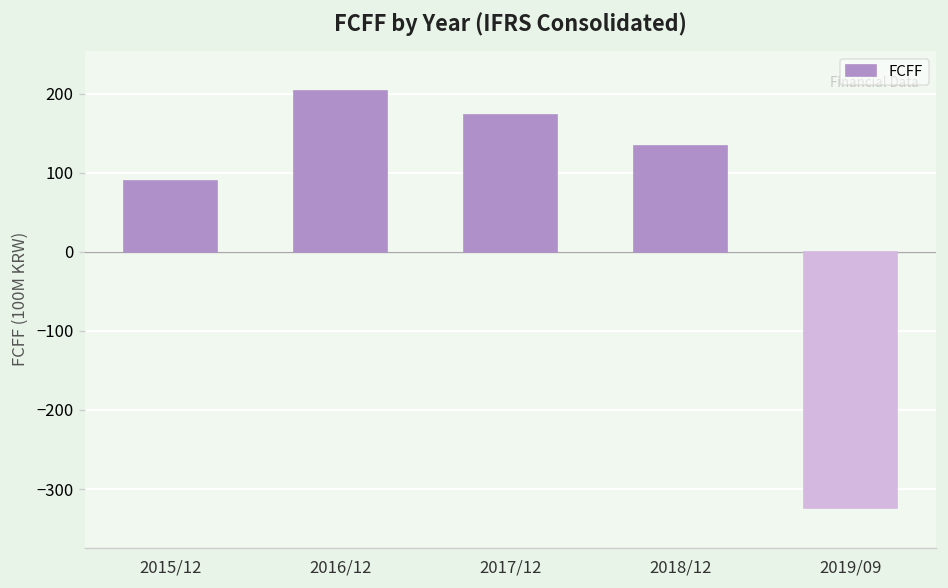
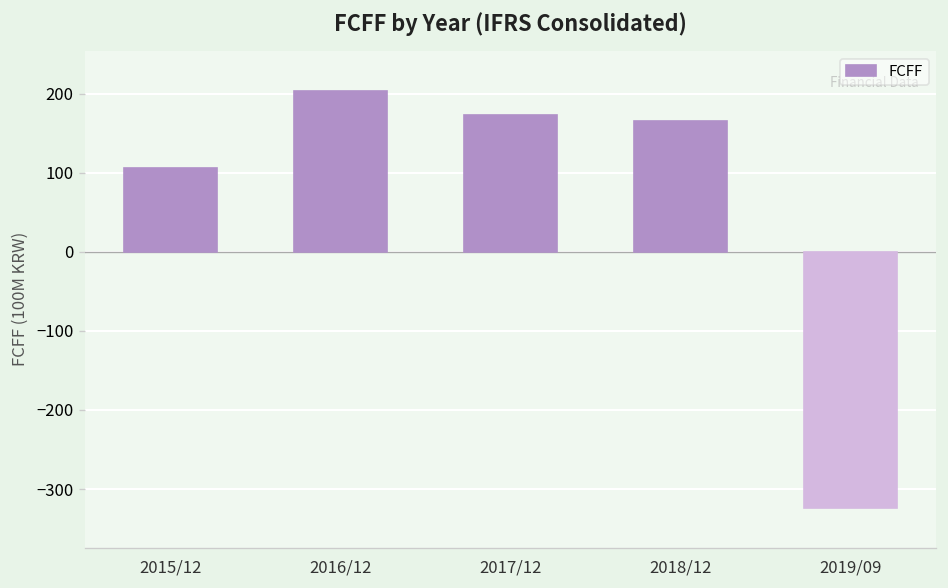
  {
-   "2015/12": 90,
+   "2015/12": 110,
    "2016/12": 200,
    "2017/12": 170,
-   "2018/12": 130,
+   "2018/12": 170,
    "2019/09": -320
  }
